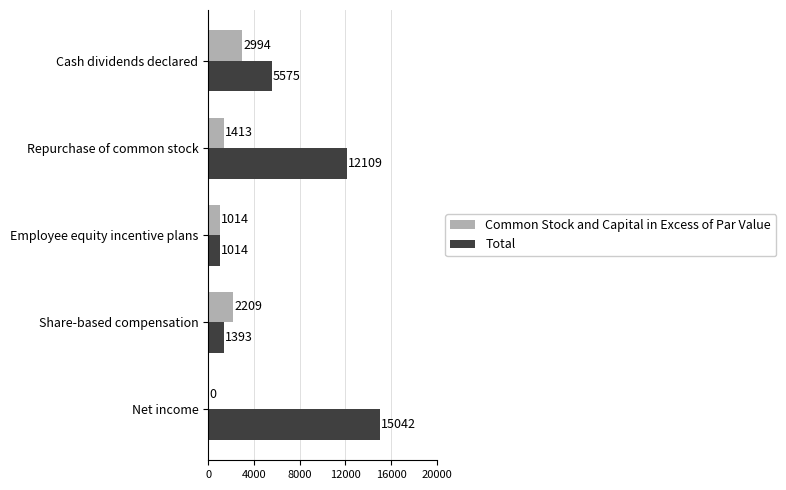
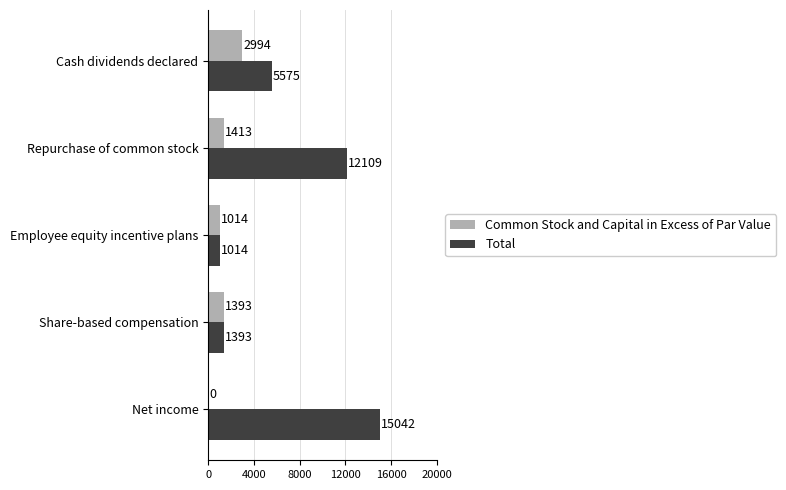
  {
    "Common Stock and Capital in Excess of Par Value": {
      "Cash dividends declared": 2994,
      "Repurchase of common stock": 1413,
      "Employee equity incentive plans": 1014,
-     "Share-based compensation": 2209,
+     "Share-based compensation": 1393,
      "Net income": 0
    },
    "Total": {
      "Cash dividends declared": 5575,
      "Repurchase of common stock": 12109,
      "Employee equity incentive plans": 1014,
      "Share-based compensation": 1393,
      "Net income": 15042
    }
  }
